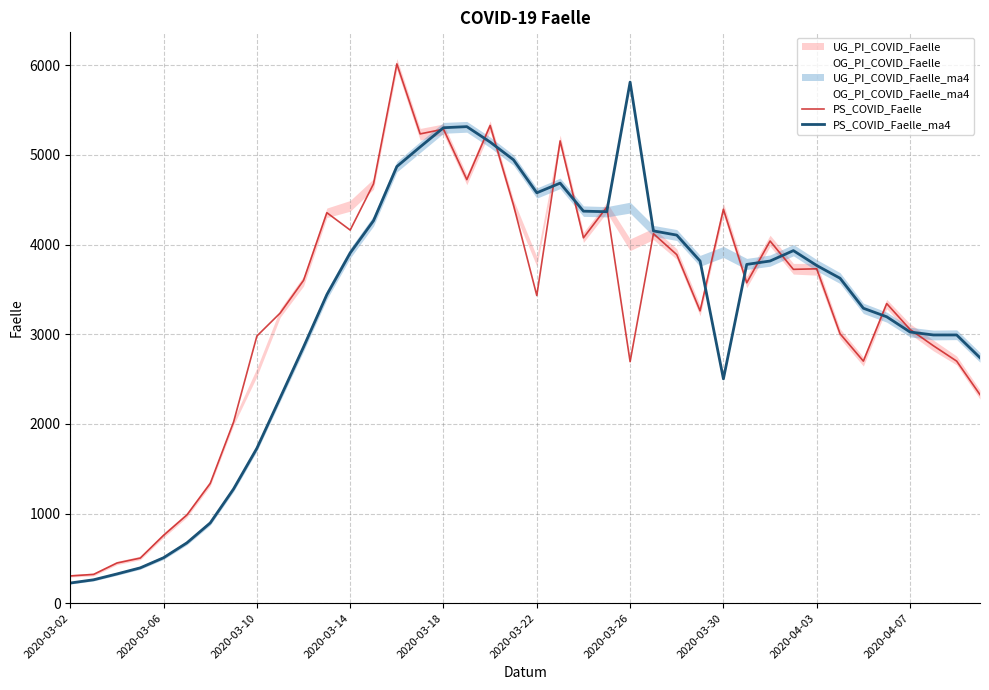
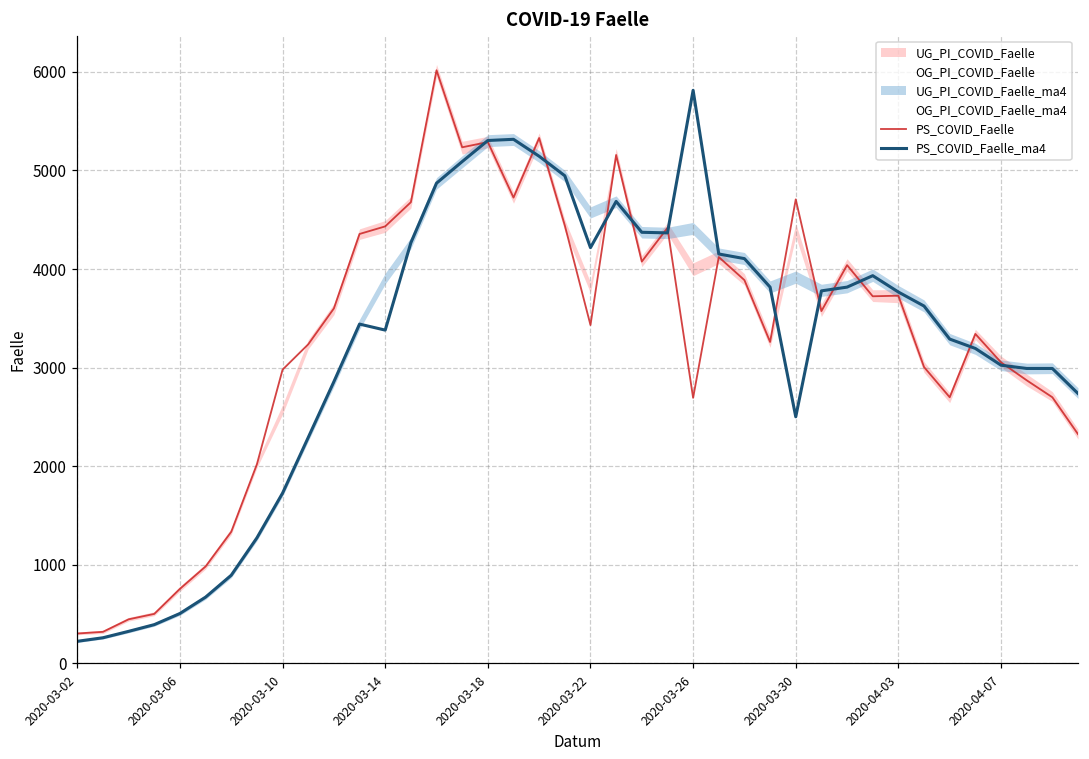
  {
    "PS_COVID_Faelle": {
      "2020-03-10": 3000,
-     "2020-03-14": 4200,
+     "2020-03-14": 4400,
      "2020-03-22": 3400,
      "2020-03-26": 2700,
-     "2020-03-30": 4400,
+     "2020-03-30": 4700,
      "2020-04-03": 3700
    },
    "PS_COVID_Faelle_ma4": {
      "2020-03-10": 1700,
-     "2020-03-14": 3900,
-     "2020-03-22": 4600,
+     "2020-03-14": 3400,
+     "2020-03-22": 4200,
      "2020-03-26": 5800,
      "2020-03-30": 2500,
      "2020-04-07": 3000
    }
  }
